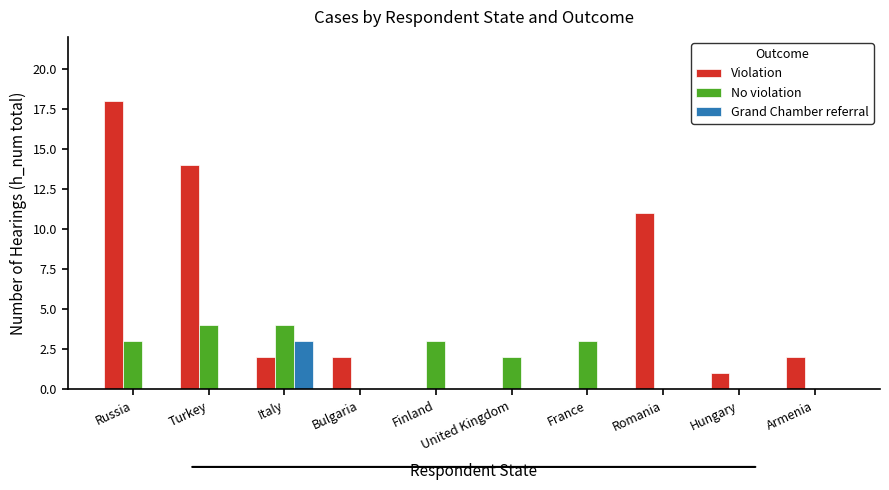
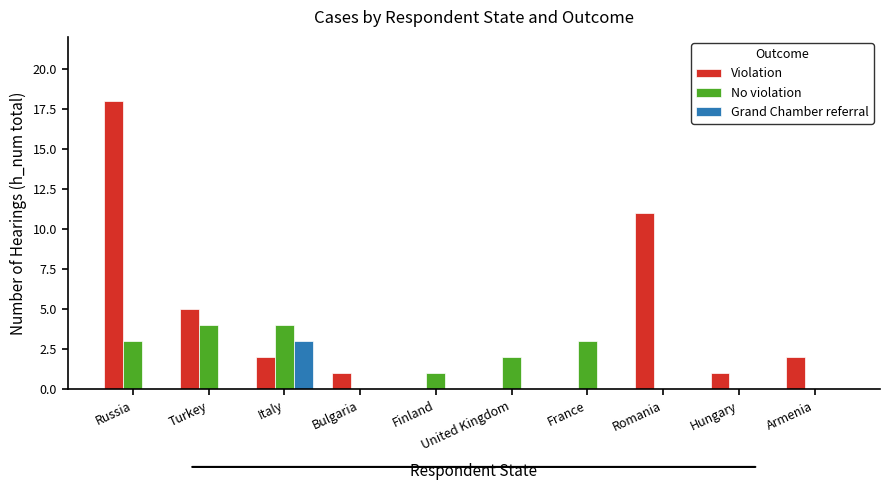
  {
    "Violation": {
      "Russia": 18,
-     "Turkey": 14,
+     "Turkey": 5,
      "Italy": 2,
-     "Bulgaria": 2,
+     "Bulgaria": 1,
      "Finland": 0,
      "United Kingdom": 0,
      "France": 0,
      "Romania": 11,
      "Hungary": 1,
      "Armenia": 2
    },
    "No violation": {
      "Russia": 3,
      "Turkey": 4,
      "Italy": 4,
      "Bulgaria": 0,
-     "Finland": 3,
+     "Finland": 1,
      "United Kingdom": 2,
      "France": 3,
      "Romania": 0,
      "Hungary": 0,
      "Armenia": 0
    },
    "Grand Chamber referral": {
      "Russia": 0,
      "Turkey": 0,
      "Italy": 3,
      "Bulgaria": 0,
      "Finland": 0,
      "United Kingdom": 0,
      "France": 0,
      "Romania": 0,
      "Hungary": 0,
      "Armenia": 0
    }
  }
